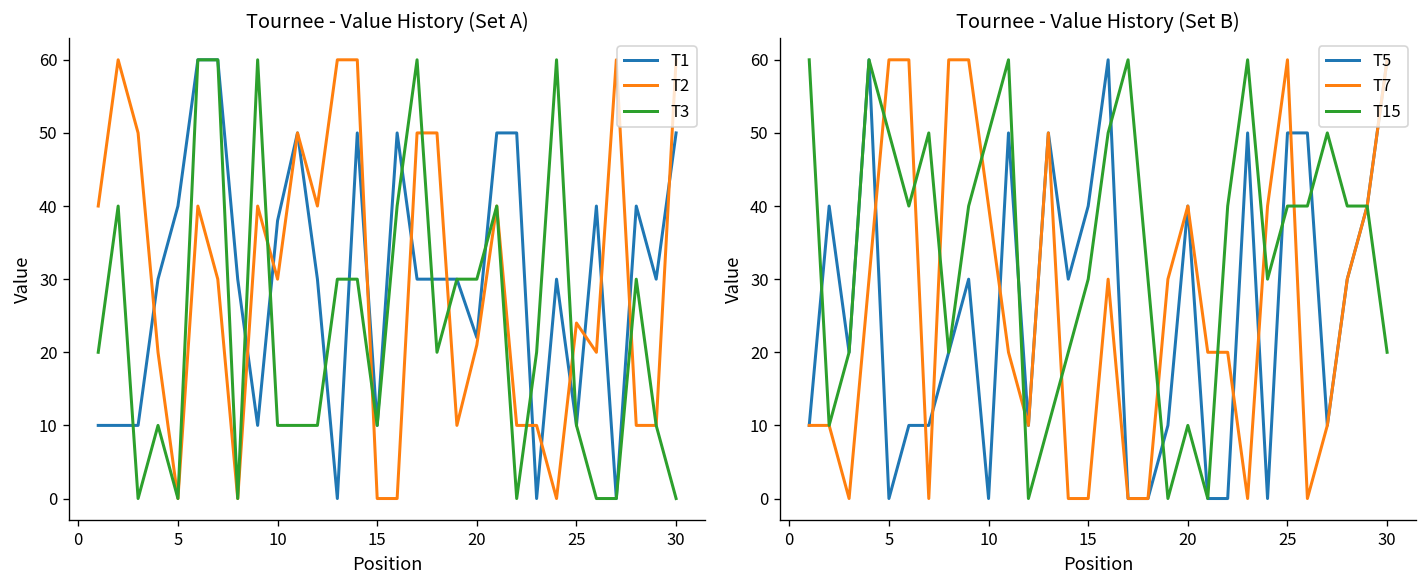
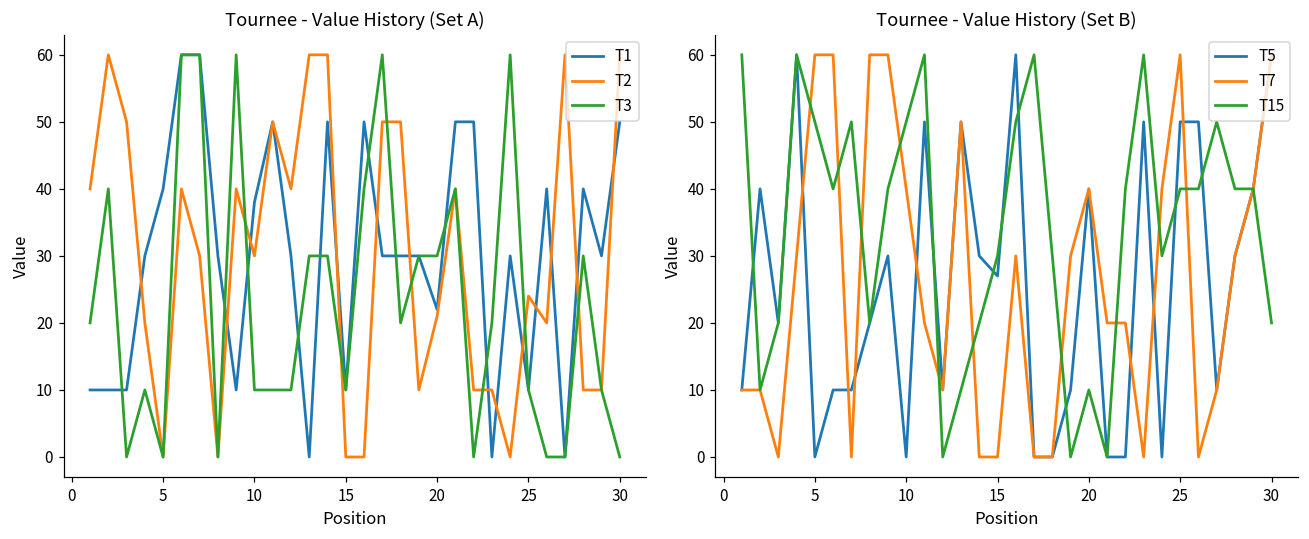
  {
    "Tournee - Value History (Set A)": {
      "T1": {
        "5": 40,
        "10": 38,
        "20": 22,
        "30": 50
      },
      "T2": {
        "10": 30,
        "15": 0,
        "20": 21,
        "25": 24
      },
      "T3": {
        "10": 10,
        "20": 30,
        "30": 0
      }
    },
    "Tournee - Value History (Set B)": {
      "T5": {
        "5": 0,
        "10": 0,
-       "15": 40,
+       "15": 27,
        "25": 50
      },
      "T7": {
        "5": 60,
        "10": 40,
        "15": 0,
        "25": 60
      },
      "T15": {
        "5": 50,
        "10": 50,
        "15": 30,
        "20": 10,
        "25": 40,
        "30": 20
      }
    }
  }
